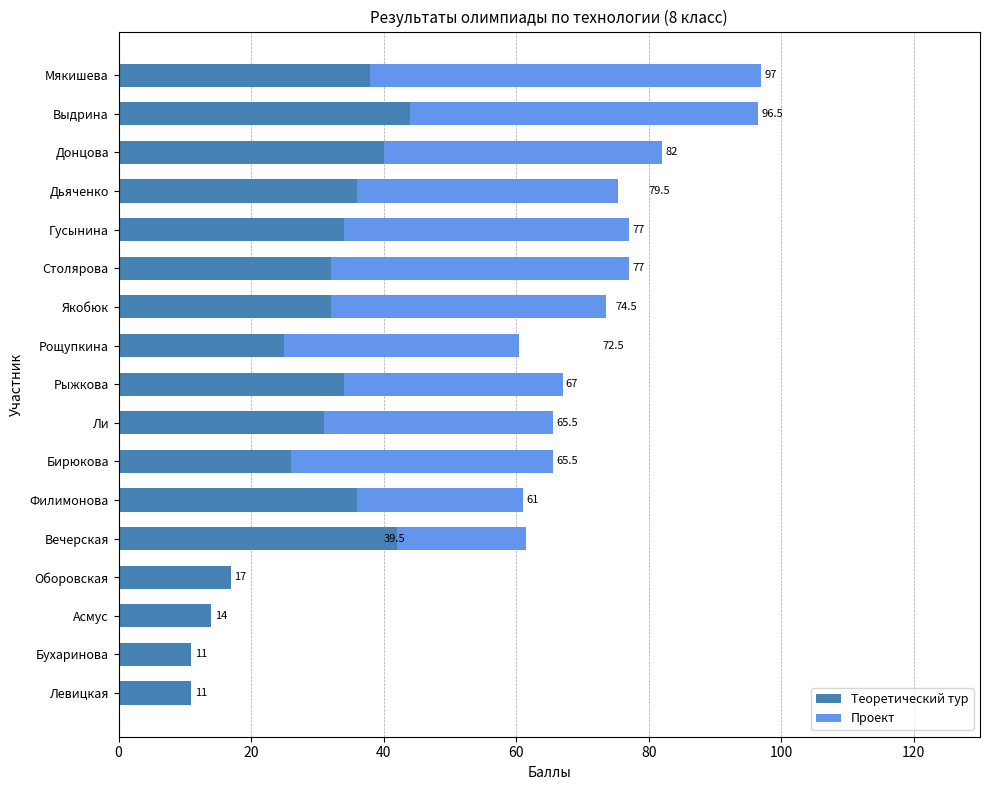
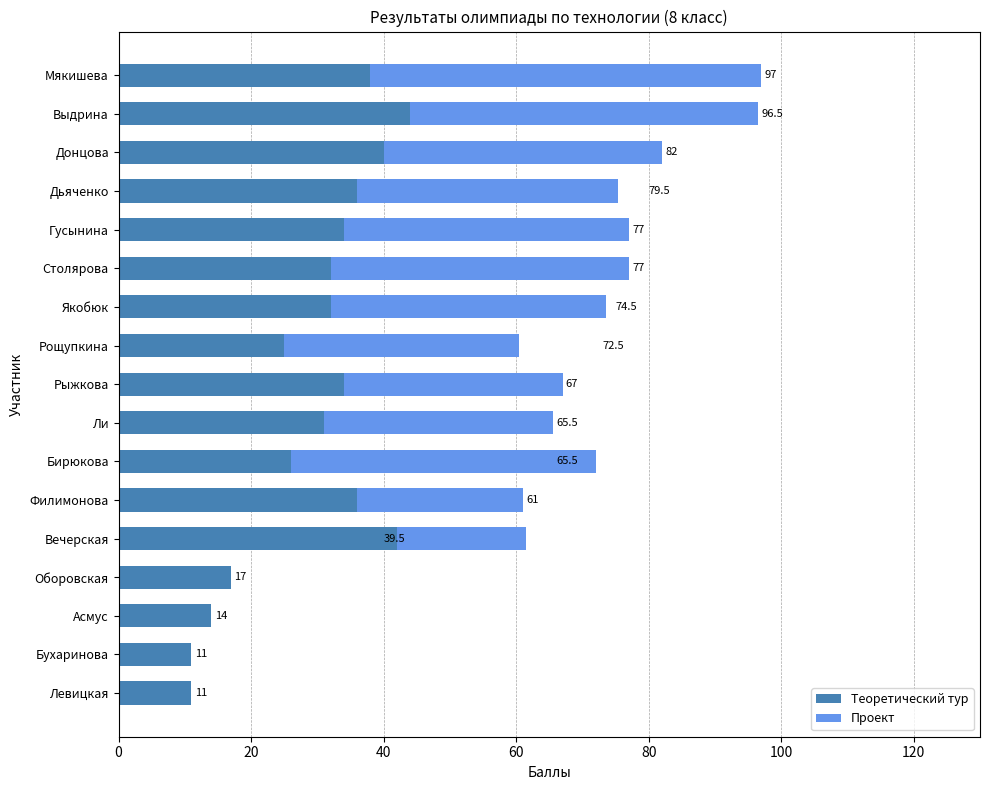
  {
    "Теоретический тур": {
      "Оборовская": 17,
      "Асмус": 14,
      "Бухаринова": 11,
      "Левицкая": 11
    },
    "Проект": {
      "Дьяченко": 39,
      "Рощупкина": 36,
-     "Бирюкова": 40,
+     "Бирюкова": 46,
      "Вечерская": 20
    }
  }
